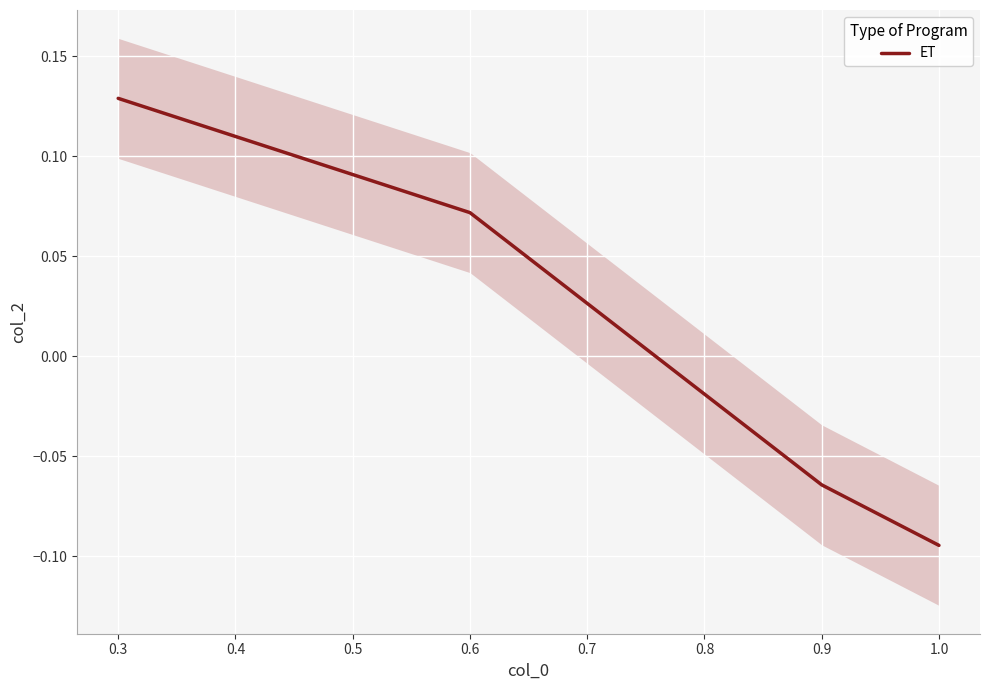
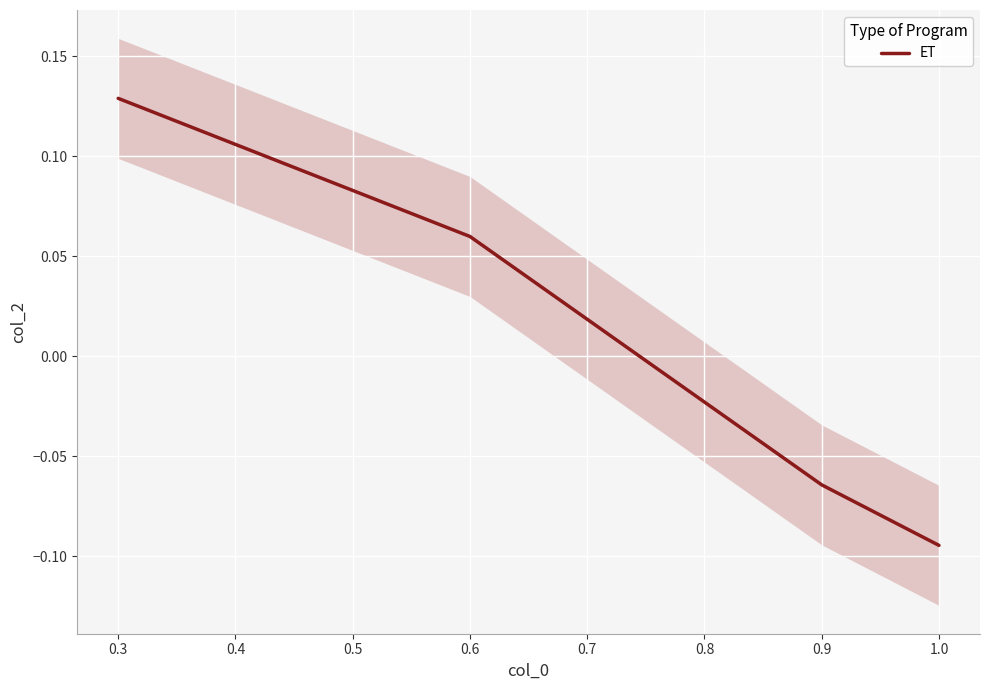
  {
    "ET": {
      "0.3": 0.129,
-     "0.6": 0.072,
+     "0.6": 0.060,
      "0.9": -0.064,
      "1.0": -0.094
    }
  }
